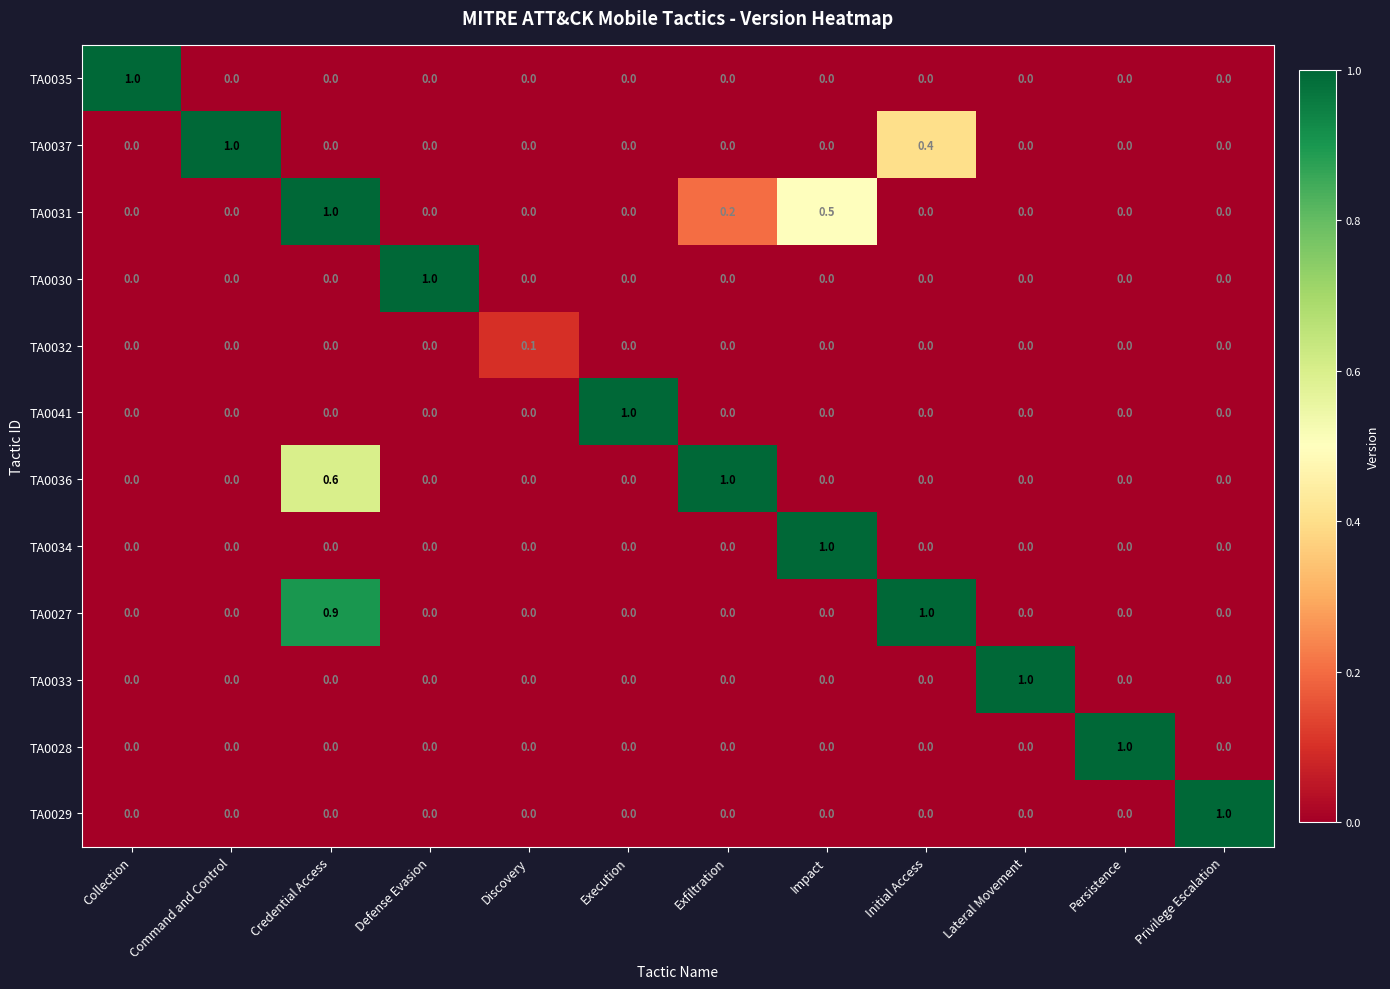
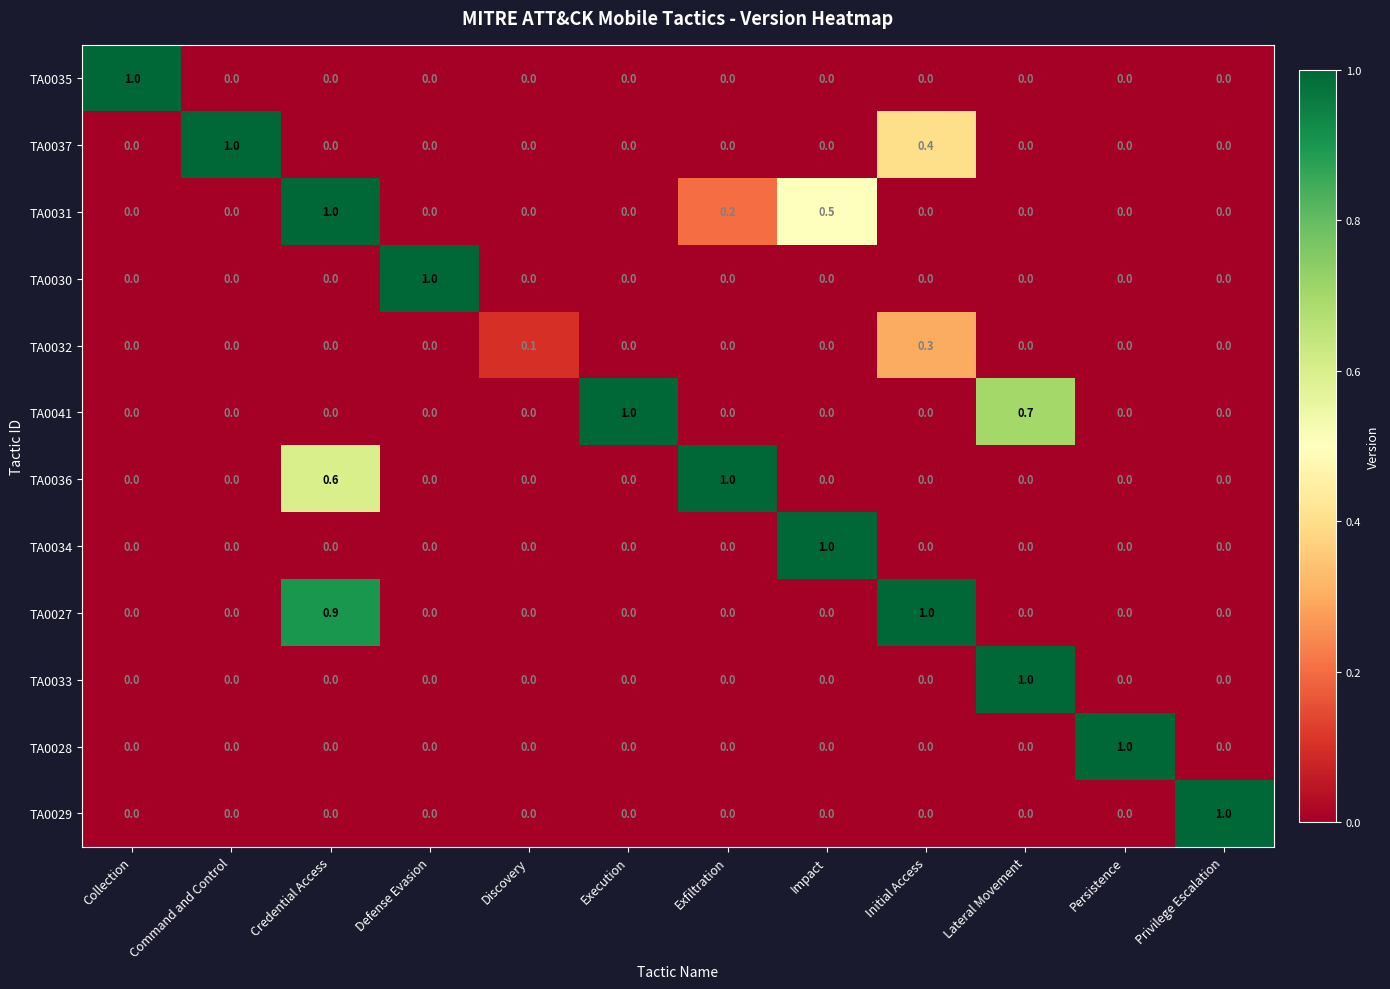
  {
    "TA0035": {
      "Collection": 1.0,
      "Command and Control": 0.0,
      "Credential Access": 0.0,
      "Defense Evasion": 0.0,
      "Discovery": 0.0,
      "Execution": 0.0,
      "Exfiltration": 0.0,
      "Impact": 0.0,
      "Initial Access": 0.0,
      "Lateral Movement": 0.0,
      "Persistence": 0.0,
      "Privilege Escalation": 0.0
    },
    "TA0037": {
      "Collection": 0.0,
      "Command and Control": 1.0,
      "Credential Access": 0.0,
      "Defense Evasion": 0.0,
      "Discovery": 0.0,
      "Execution": 0.0,
      "Exfiltration": 0.0,
      "Impact": 0.0,
      "Initial Access": 0.4,
      "Lateral Movement": 0.0,
      "Persistence": 0.0,
      "Privilege Escalation": 0.0
    },
    "TA0031": {
      "Collection": 0.0,
      "Command and Control": 0.0,
      "Credential Access": 1.0,
      "Defense Evasion": 0.0,
      "Discovery": 0.0,
      "Execution": 0.0,
      "Exfiltration": 0.2,
      "Impact": 0.5,
      "Initial Access": 0.0,
      "Lateral Movement": 0.0,
      "Persistence": 0.0,
      "Privilege Escalation": 0.0
    },
    "TA0030": {
      "Collection": 0.0,
      "Command and Control": 0.0,
      "Credential Access": 0.0,
      "Defense Evasion": 1.0,
      "Discovery": 0.0,
      "Execution": 0.0,
      "Exfiltration": 0.0,
      "Impact": 0.0,
      "Initial Access": 0.0,
      "Lateral Movement": 0.0,
      "Persistence": 0.0,
      "Privilege Escalation": 0.0
    },
    "TA0032": {
      "Collection": 0.0,
      "Command and Control": 0.0,
      "Credential Access": 0.0,
      "Defense Evasion": 0.0,
      "Discovery": 0.1,
      "Execution": 0.0,
      "Exfiltration": 0.0,
      "Impact": 0.0,
-     "Initial Access": 0.0,
+     "Initial Access": 0.3,
      "Lateral Movement": 0.0,
      "Persistence": 0.0,
      "Privilege Escalation": 0.0
    },
    "TA0041": {
      "Collection": 0.0,
      "Command and Control": 0.0,
      "Credential Access": 0.0,
      "Defense Evasion": 0.0,
      "Discovery": 0.0,
      "Execution": 1.0,
      "Exfiltration": 0.0,
      "Impact": 0.0,
      "Initial Access": 0.0,
-     "Lateral Movement": 0.0,
+     "Lateral Movement": 0.7,
      "Persistence": 0.0,
      "Privilege Escalation": 0.0
    },
    "TA0036": {
      "Collection": 0.0,
      "Command and Control": 0.0,
      "Credential Access": 0.6,
      "Defense Evasion": 0.0,
      "Discovery": 0.0,
      "Execution": 0.0,
      "Exfiltration": 1.0,
      "Impact": 0.0,
      "Initial Access": 0.0,
      "Lateral Movement": 0.0,
      "Persistence": 0.0,
      "Privilege Escalation": 0.0
    },
    "TA0034": {
      "Collection": 0.0,
      "Command and Control": 0.0,
      "Credential Access": 0.0,
      "Defense Evasion": 0.0,
      "Discovery": 0.0,
      "Execution": 0.0,
      "Exfiltration": 0.0,
      "Impact": 1.0,
      "Initial Access": 0.0,
      "Lateral Movement": 0.0,
      "Persistence": 0.0,
      "Privilege Escalation": 0.0
    },
    "TA0027": {
      "Collection": 0.0,
      "Command and Control": 0.0,
      "Credential Access": 0.9,
      "Defense Evasion": 0.0,
      "Discovery": 0.0,
      "Execution": 0.0,
      "Exfiltration": 0.0,
      "Impact": 0.0,
      "Initial Access": 1.0,
      "Lateral Movement": 0.0,
      "Persistence": 0.0,
      "Privilege Escalation": 0.0
    },
    "TA0033": {
      "Collection": 0.0,
      "Command and Control": 0.0,
      "Credential Access": 0.0,
      "Defense Evasion": 0.0,
      "Discovery": 0.0,
      "Execution": 0.0,
      "Exfiltration": 0.0,
      "Impact": 0.0,
      "Initial Access": 0.0,
      "Lateral Movement": 1.0,
      "Persistence": 0.0,
      "Privilege Escalation": 0.0
    },
    "TA0028": {
      "Collection": 0.0,
      "Command and Control": 0.0,
      "Credential Access": 0.0,
      "Defense Evasion": 0.0,
      "Discovery": 0.0,
      "Execution": 0.0,
      "Exfiltration": 0.0,
      "Impact": 0.0,
      "Initial Access": 0.0,
      "Lateral Movement": 0.0,
      "Persistence": 1.0,
      "Privilege Escalation": 0.0
    },
    "TA0029": {
      "Collection": 0.0,
      "Command and Control": 0.0,
      "Credential Access": 0.0,
      "Defense Evasion": 0.0,
      "Discovery": 0.0,
      "Execution": 0.0,
      "Exfiltration": 0.0,
      "Impact": 0.0,
      "Initial Access": 0.0,
      "Lateral Movement": 0.0,
      "Persistence": 0.0,
      "Privilege Escalation": 1.0
    }
  }
